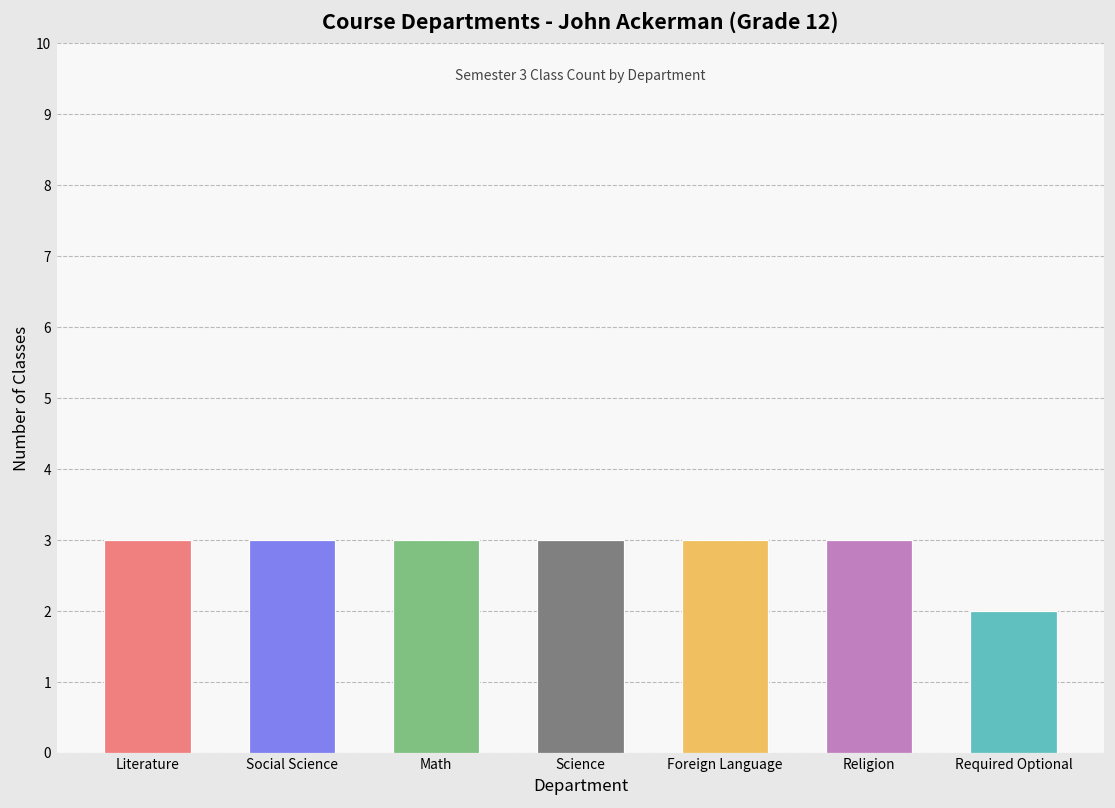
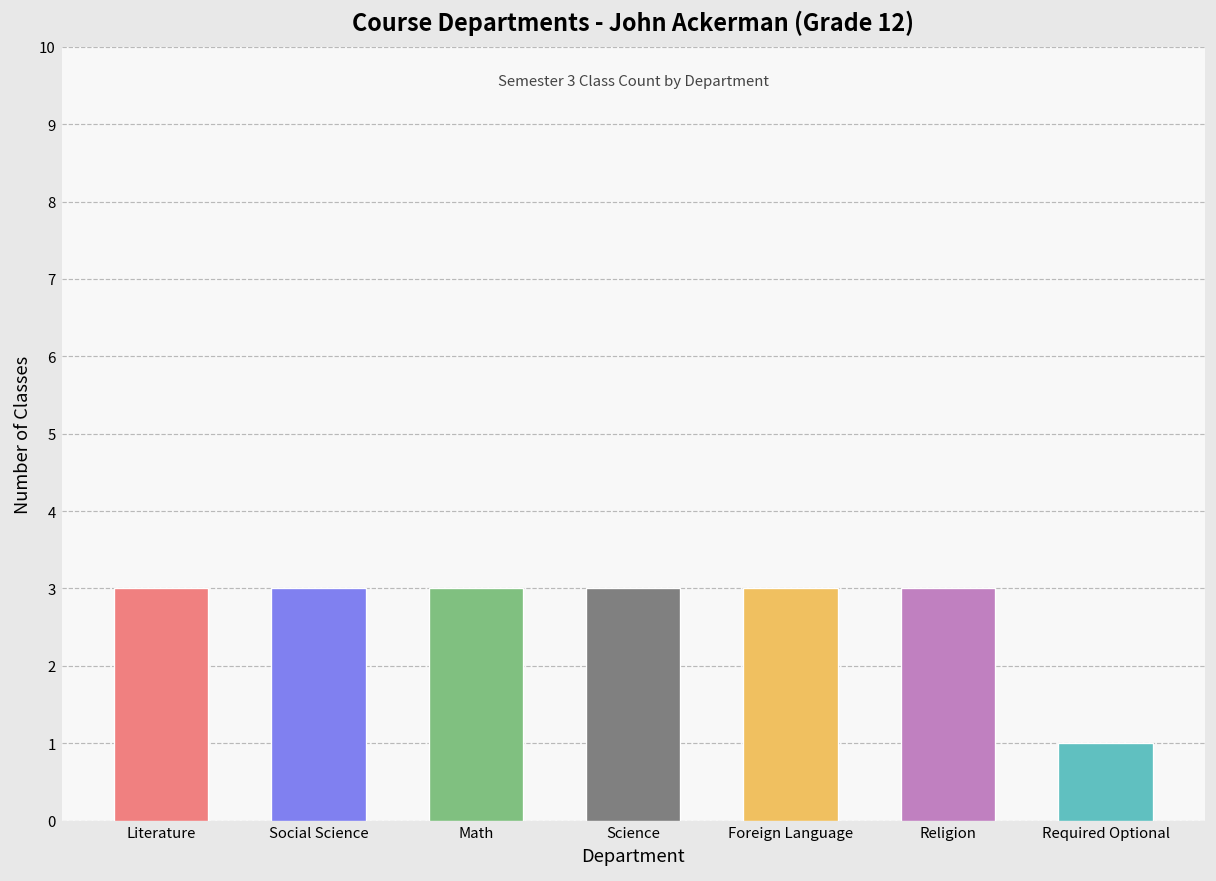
  {
    "Literature": 3,
    "Social Science": 3,
    "Math": 3,
    "Science": 3,
    "Foreign Language": 3,
    "Religion": 3,
-   "Required Optional": 2
+   "Required Optional": 1
  }
